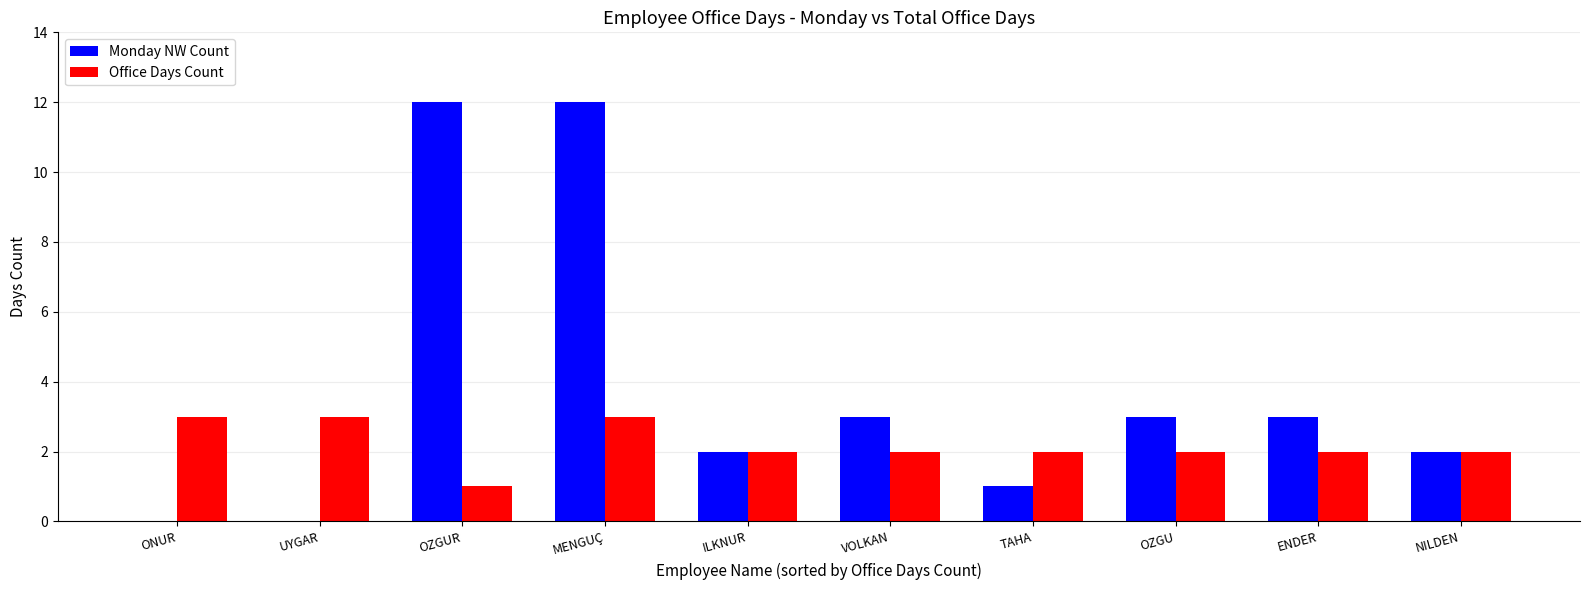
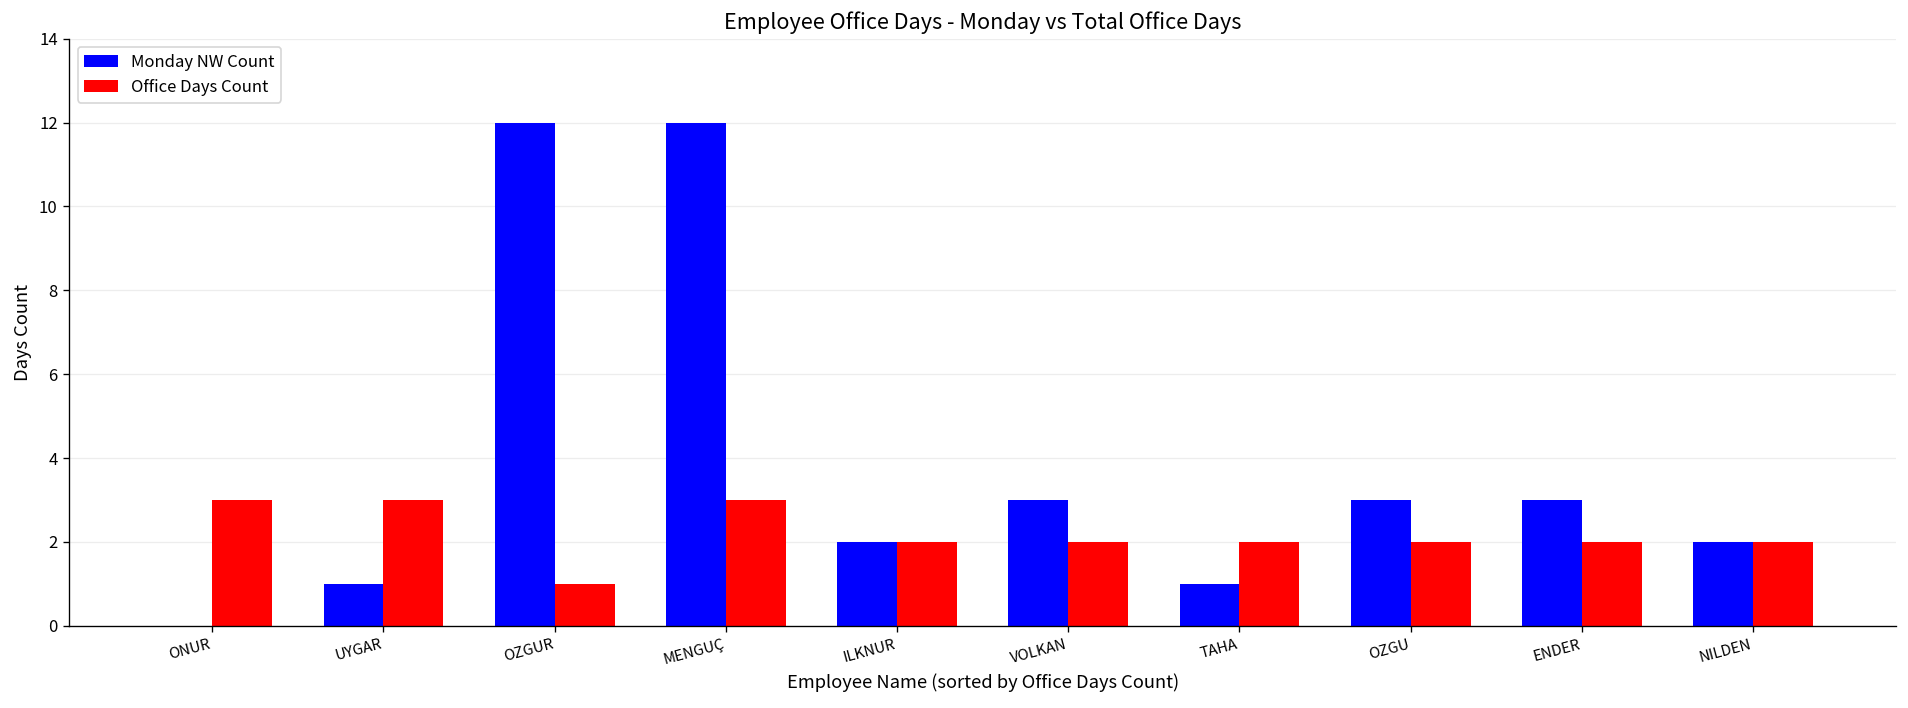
  {
    "Monday NW Count": {
      "ONUR": 0,
-     "UYGAR": 0,
+     "UYGAR": 1,
      "OZGUR": 12,
      "MENGUÇ": 12,
      "ILKNUR": 2,
      "VOLKAN": 3,
      "TAHA": 1,
      "OZGU": 3,
      "ENDER": 3,
      "NILDEN": 2
    },
    "Office Days Count": {
      "ONUR": 3,
      "UYGAR": 3,
      "OZGUR": 1,
      "MENGUÇ": 3,
      "ILKNUR": 2,
      "VOLKAN": 2,
      "TAHA": 2,
      "OZGU": 2,
      "ENDER": 2,
      "NILDEN": 2
    }
  }
